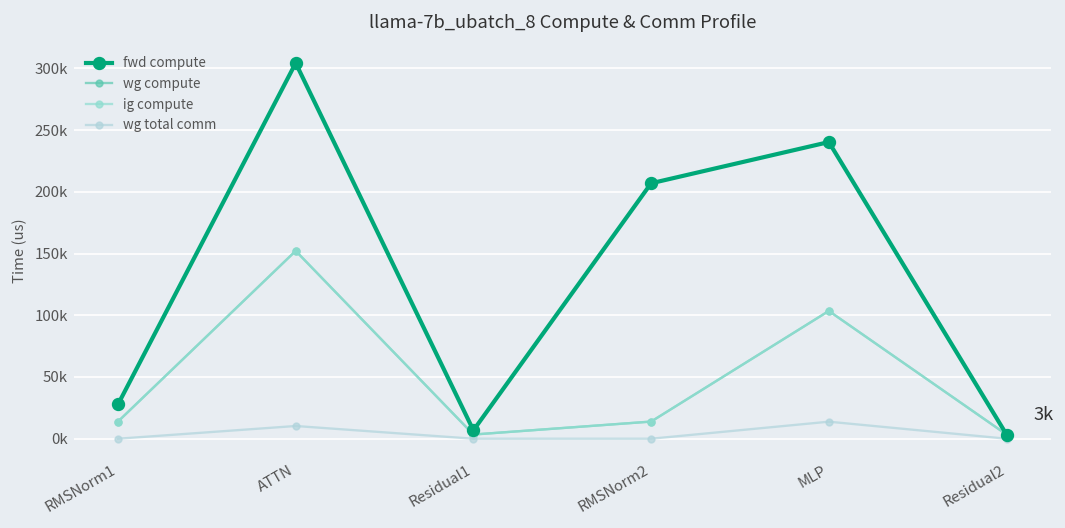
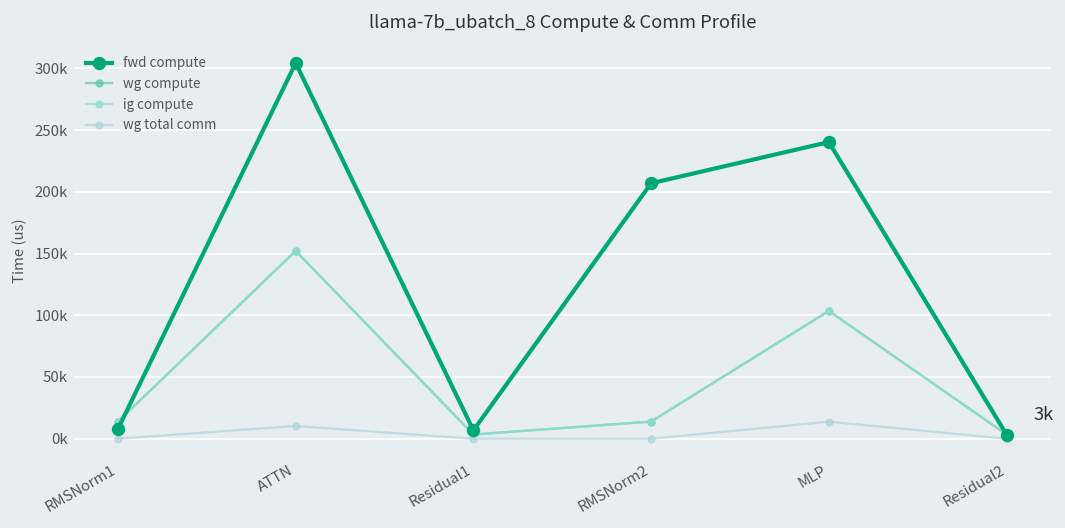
  {
    "fwd compute": {
-     "RMSNorm1": 28000,
+     "RMSNorm1": 8000,
      "ATTN": 304000,
      "Residual1": 7000,
      "RMSNorm2": 207000,
      "MLP": 240000
    }
  }
